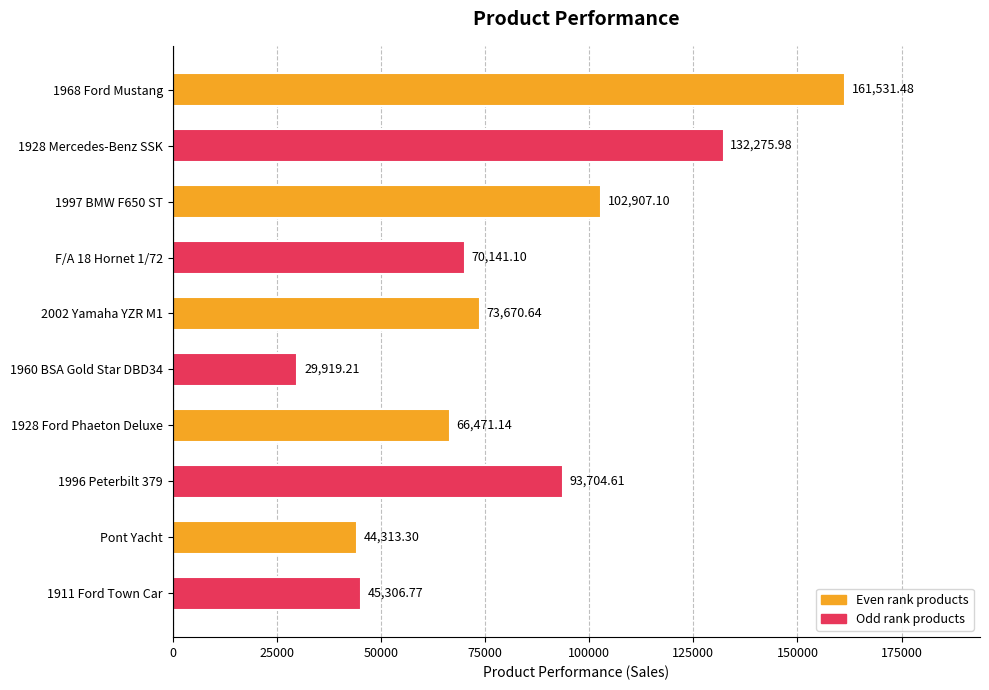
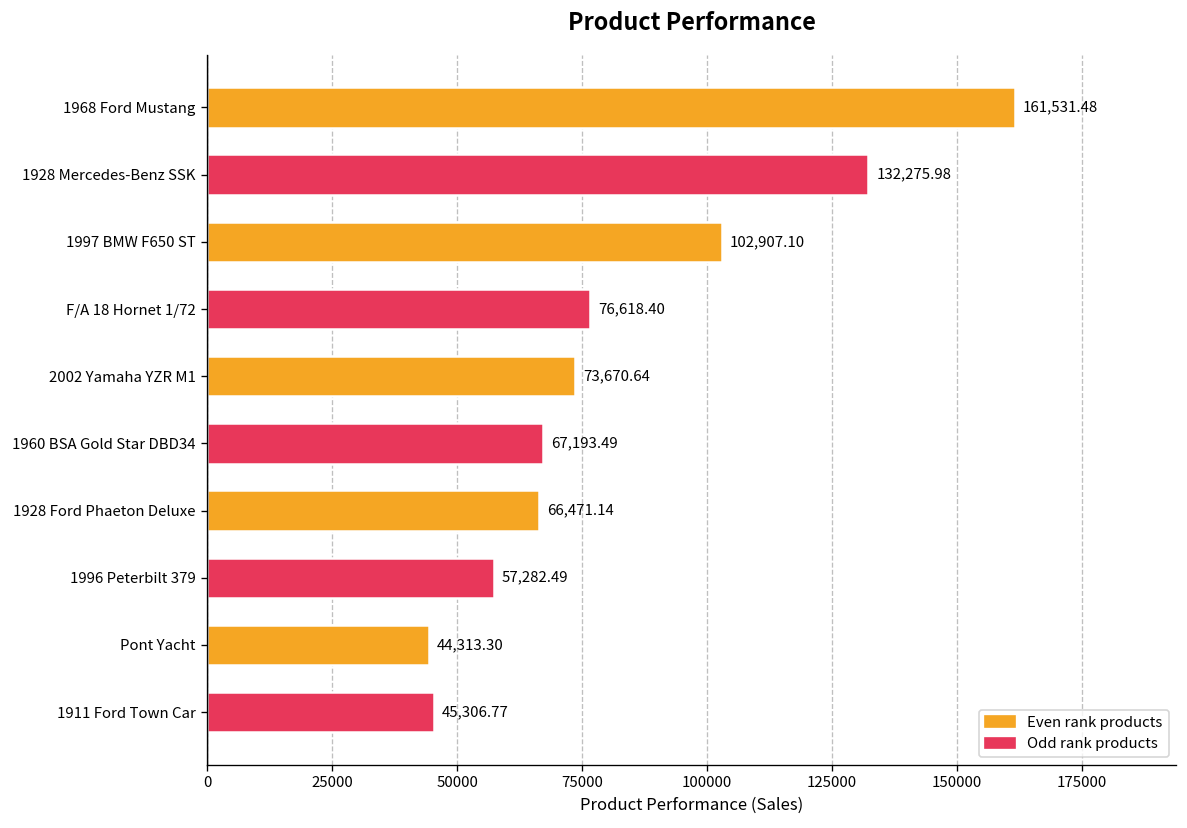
  {
    "1968 Ford Mustang": "161,531.48",
    "1928 Mercedes-Benz SSK": "132,275.98",
    "1997 BMW F650 ST": "102,907.10",
-   "F/A 18 Hornet 1/72": "70,141.10",
+   "F/A 18 Hornet 1/72": "76,618.40",
    "2002 Yamaha YZR M1": "73,670.64",
-   "1960 BSA Gold Star DBD34": "29,919.21",
+   "1960 BSA Gold Star DBD34": "67,193.49",
    "1928 Ford Phaeton Deluxe": "66,471.14",
-   "1996 Peterbilt 379": "93,704.61",
+   "1996 Peterbilt 379": "57,282.49",
    "Pont Yacht": "44,313.30",
    "1911 Ford Town Car": "45,306.77"
  }
